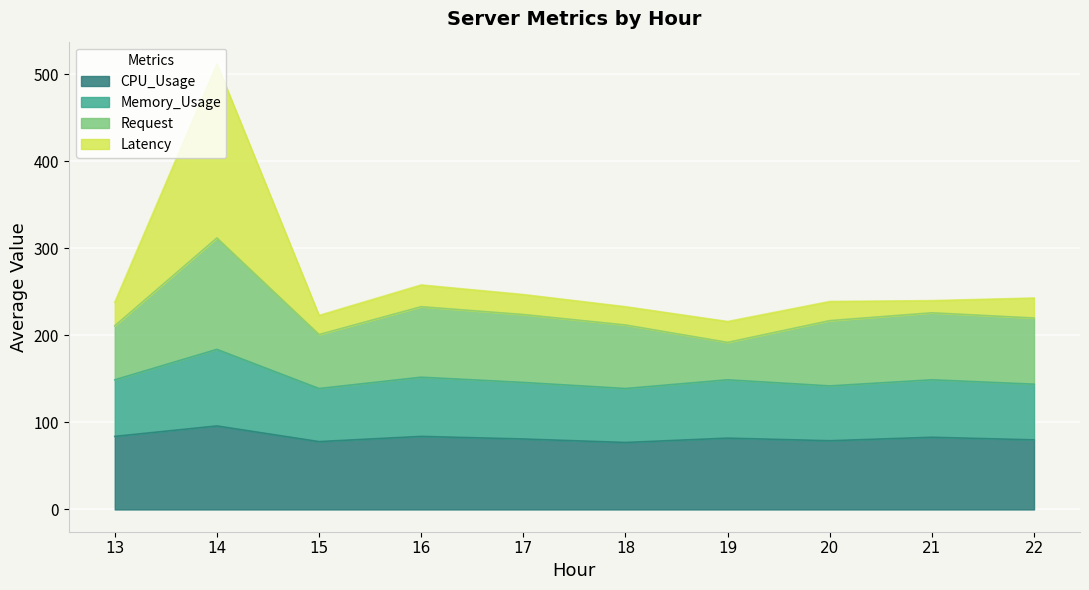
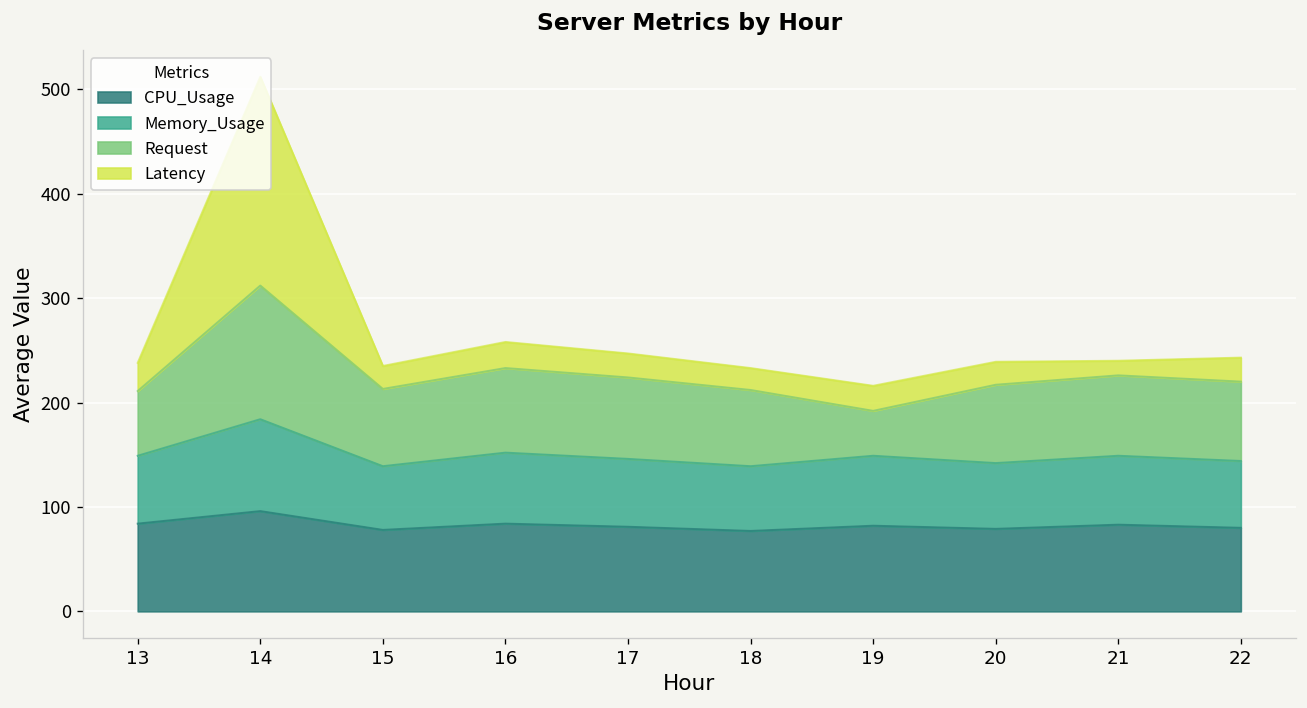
  {
    "Request": {
      "13": 60,
      "14": 130,
-     "15": 60,
+     "15": 70,
      "16": 80,
      "17": 80,
      "18": 70,
      "19": 40,
      "20": 80,
      "21": 80,
      "22": 80
    },
    "Latency": {
      "13": 30,
      "15": 20,
      "16": 30,
      "17": 20,
      "18": 20,
      "19": 20,
      "20": 20,
      "21": 10,
      "22": 20
    }
  }
